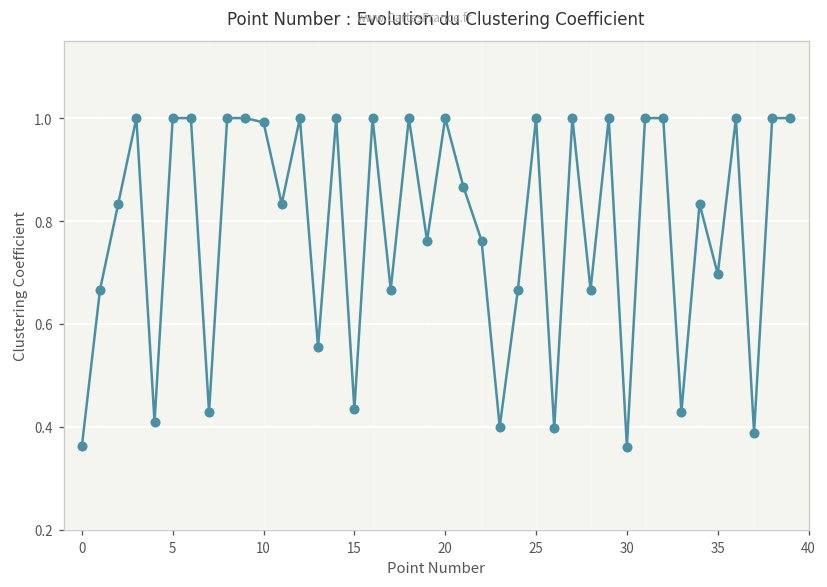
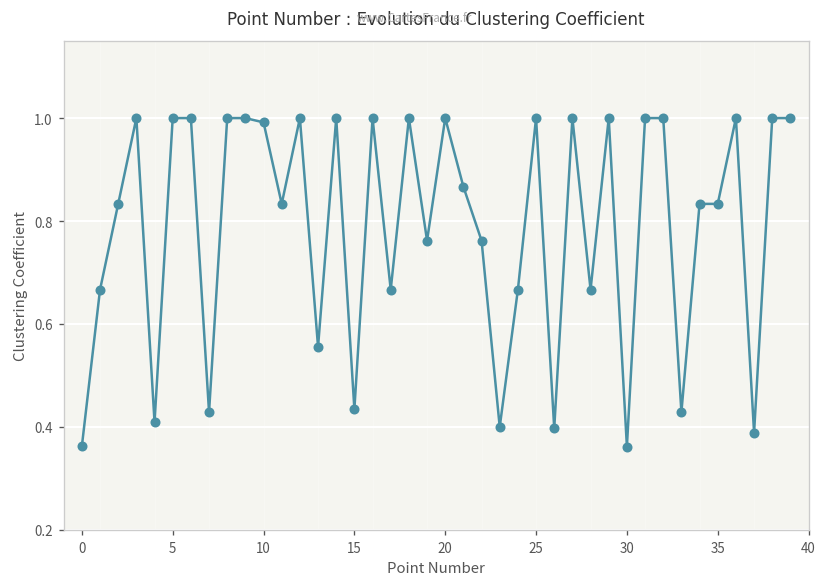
  {
    "0": 0.36,
    "5": 1.00,
    "10": 0.99,
    "15": 0.43,
    "20": 1.00,
    "25": 1.00,
    "30": 0.36,
-   "35": 0.70
+   "35": 0.83
  }
